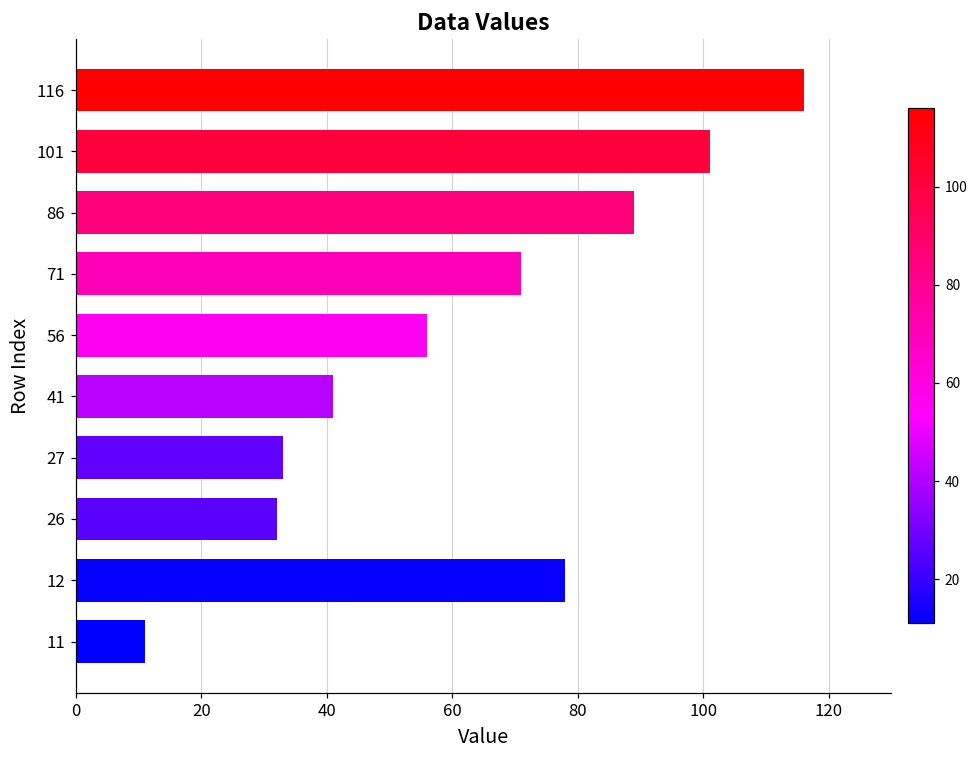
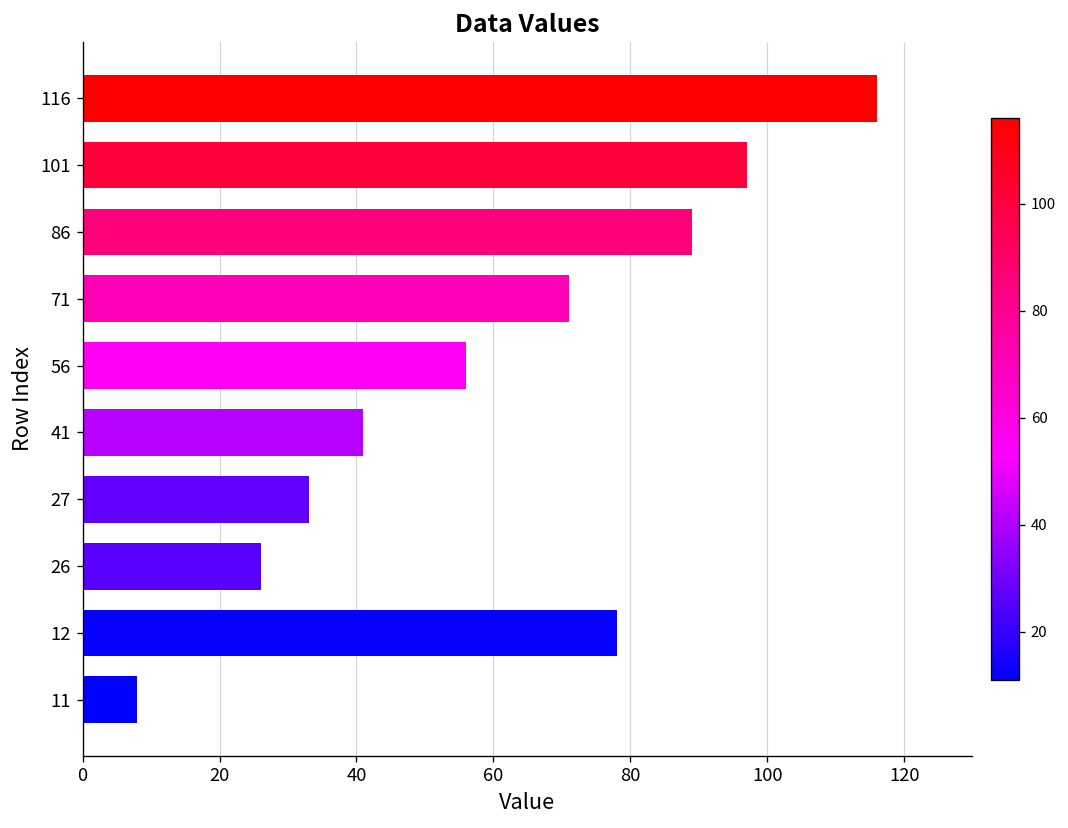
  {
    "116": 116,
-   "101": 101,
+   "101": 97,
    "86": 89,
    "71": 71,
    "56": 56,
    "41": 41,
    "27": 33,
-   "26": 32,
+   "26": 26,
    "12": 78,
-   "11": 11
+   "11": 8
  }
